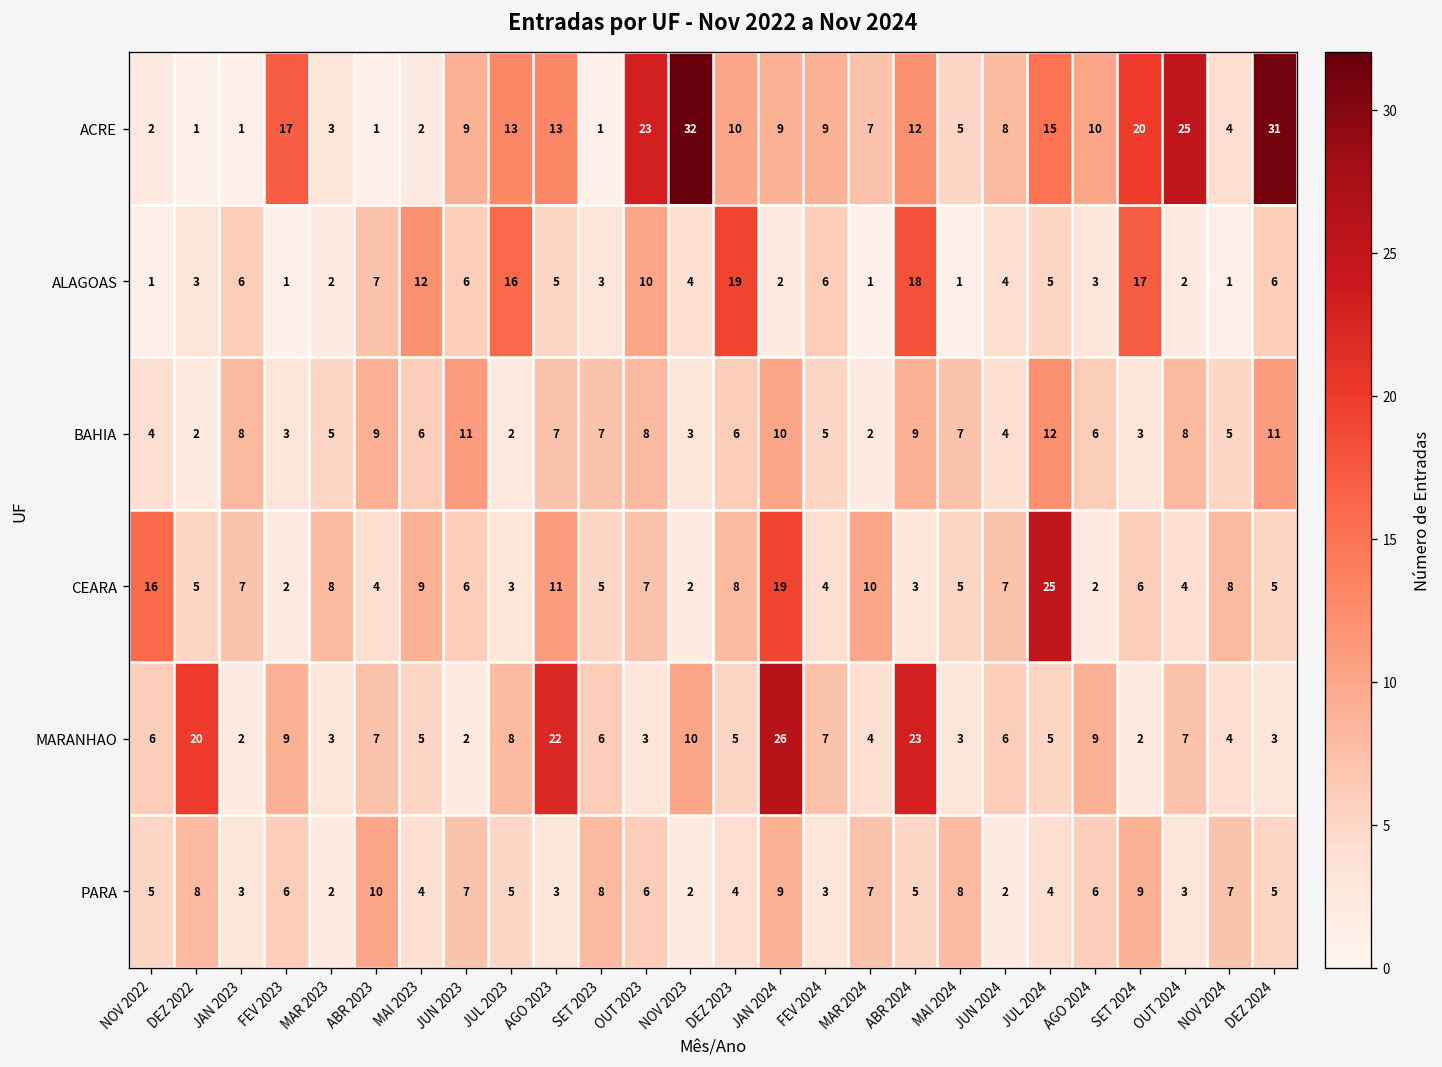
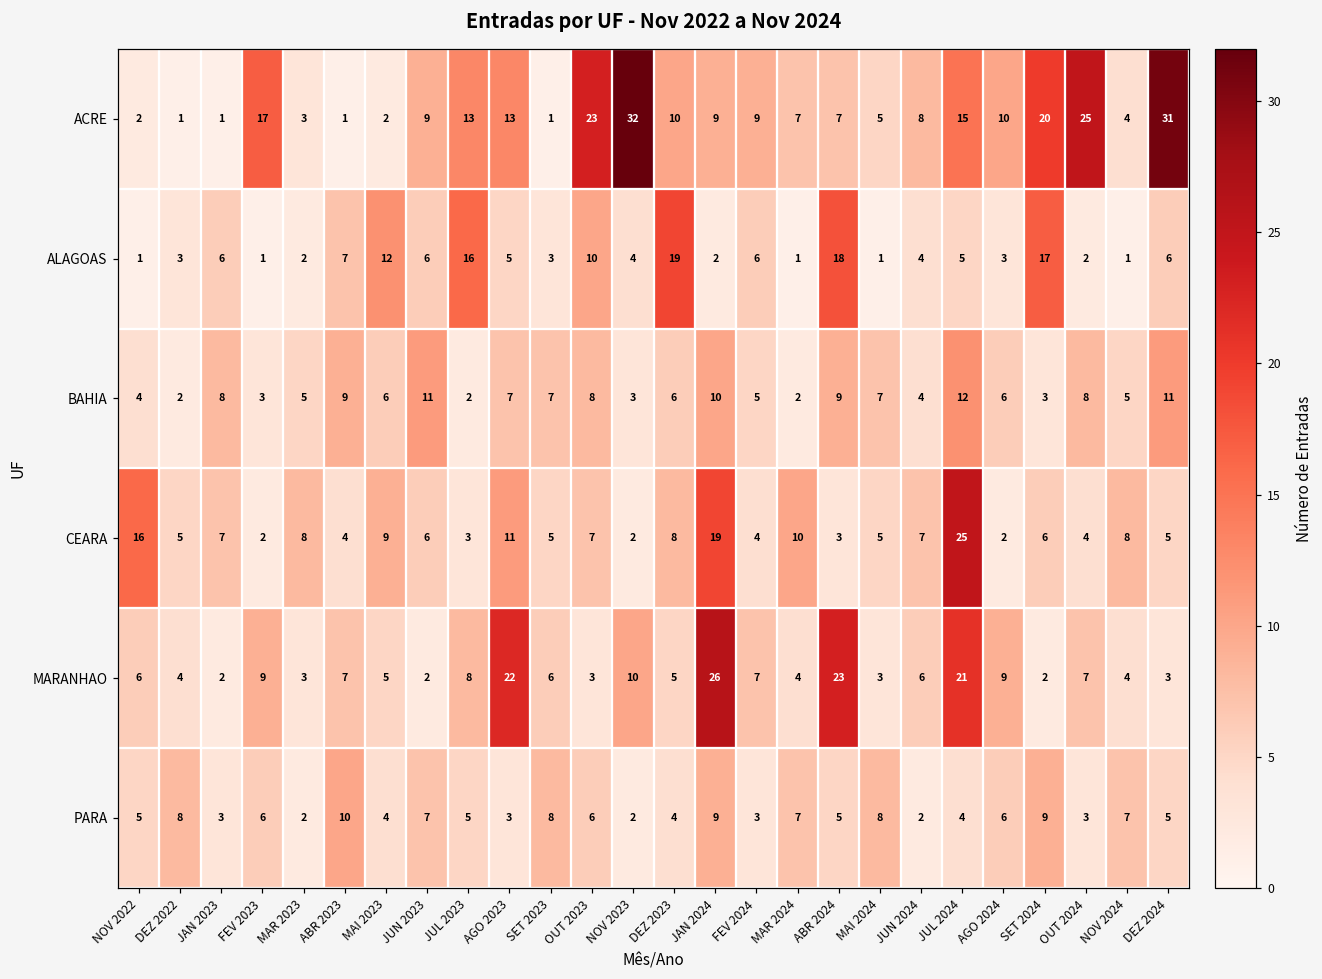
  {
    "ACRE": {
      "NOV 2022": 2,
      "DEZ 2022": 1,
      "JAN 2023": 1,
      "FEV 2023": 17,
      "MAR 2023": 3,
      "ABR 2023": 1,
      "MAI 2023": 2,
      "JUN 2023": 9,
      "JUL 2023": 13,
      "AGO 2023": 13,
      "SET 2023": 1,
      "OUT 2023": 23,
      "NOV 2023": 32,
      "DEZ 2023": 10,
      "JAN 2024": 9,
      "FEV 2024": 9,
      "MAR 2024": 7,
-     "ABR 2024": 12,
+     "ABR 2024": 7,
      "MAI 2024": 5,
      "JUN 2024": 8,
      "JUL 2024": 15,
      "AGO 2024": 10,
      "SET 2024": 20,
      "OUT 2024": 25,
      "NOV 2024": 4,
      "DEZ 2024": 31
    },
    "ALAGOAS": {
      "NOV 2022": 1,
      "DEZ 2022": 3,
      "JAN 2023": 6,
      "FEV 2023": 1,
      "MAR 2023": 2,
      "ABR 2023": 7,
      "MAI 2023": 12,
      "JUN 2023": 6,
      "JUL 2023": 16,
      "AGO 2023": 5,
      "SET 2023": 3,
      "OUT 2023": 10,
      "NOV 2023": 4,
      "DEZ 2023": 19,
      "JAN 2024": 2,
      "FEV 2024": 6,
      "MAR 2024": 1,
      "ABR 2024": 18,
      "MAI 2024": 1,
      "JUN 2024": 4,
      "JUL 2024": 5,
      "AGO 2024": 3,
      "SET 2024": 17,
      "OUT 2024": 2,
      "NOV 2024": 1,
      "DEZ 2024": 6
    },
    "BAHIA": {
      "NOV 2022": 4,
      "DEZ 2022": 2,
      "JAN 2023": 8,
      "FEV 2023": 3,
      "MAR 2023": 5,
      "ABR 2023": 9,
      "MAI 2023": 6,
      "JUN 2023": 11,
      "JUL 2023": 2,
      "AGO 2023": 7,
      "SET 2023": 7,
      "OUT 2023": 8,
      "NOV 2023": 3,
      "DEZ 2023": 6,
      "JAN 2024": 10,
      "FEV 2024": 5,
      "MAR 2024": 2,
      "ABR 2024": 9,
      "MAI 2024": 7,
      "JUN 2024": 4,
      "JUL 2024": 12,
      "AGO 2024": 6,
      "SET 2024": 3,
      "OUT 2024": 8,
      "NOV 2024": 5,
      "DEZ 2024": 11
    },
    "CEARA": {
      "NOV 2022": 16,
      "DEZ 2022": 5,
      "JAN 2023": 7,
      "FEV 2023": 2,
      "MAR 2023": 8,
      "ABR 2023": 4,
      "MAI 2023": 9,
      "JUN 2023": 6,
      "JUL 2023": 3,
      "AGO 2023": 11,
      "SET 2023": 5,
      "OUT 2023": 7,
      "NOV 2023": 2,
      "DEZ 2023": 8,
      "JAN 2024": 19,
      "FEV 2024": 4,
      "MAR 2024": 10,
      "ABR 2024": 3,
      "MAI 2024": 5,
      "JUN 2024": 7,
      "JUL 2024": 25,
      "AGO 2024": 2,
      "SET 2024": 6,
      "OUT 2024": 4,
      "NOV 2024": 8,
      "DEZ 2024": 5
    },
    "MARANHAO": {
      "NOV 2022": 6,
-     "DEZ 2022": 20,
+     "DEZ 2022": 4,
      "JAN 2023": 2,
      "FEV 2023": 9,
      "MAR 2023": 3,
      "ABR 2023": 7,
      "MAI 2023": 5,
      "JUN 2023": 2,
      "JUL 2023": 8,
      "AGO 2023": 22,
      "SET 2023": 6,
      "OUT 2023": 3,
      "NOV 2023": 10,
      "DEZ 2023": 5,
      "JAN 2024": 26,
      "FEV 2024": 7,
      "MAR 2024": 4,
      "ABR 2024": 23,
      "MAI 2024": 3,
      "JUN 2024": 6,
-     "JUL 2024": 5,
+     "JUL 2024": 21,
      "AGO 2024": 9,
      "SET 2024": 2,
      "OUT 2024": 7,
      "NOV 2024": 4,
      "DEZ 2024": 3
    },
    "PARA": {
      "NOV 2022": 5,
      "DEZ 2022": 8,
      "JAN 2023": 3,
      "FEV 2023": 6,
      "MAR 2023": 2,
      "ABR 2023": 10,
      "MAI 2023": 4,
      "JUN 2023": 7,
      "JUL 2023": 5,
      "AGO 2023": 3,
      "SET 2023": 8,
      "OUT 2023": 6,
      "NOV 2023": 2,
      "DEZ 2023": 4,
      "JAN 2024": 9,
      "FEV 2024": 3,
      "MAR 2024": 7,
      "ABR 2024": 5,
      "MAI 2024": 8,
      "JUN 2024": 2,
      "JUL 2024": 4,
      "AGO 2024": 6,
      "SET 2024": 9,
      "OUT 2024": 3,
      "NOV 2024": 7,
      "DEZ 2024": 5
    }
  }
